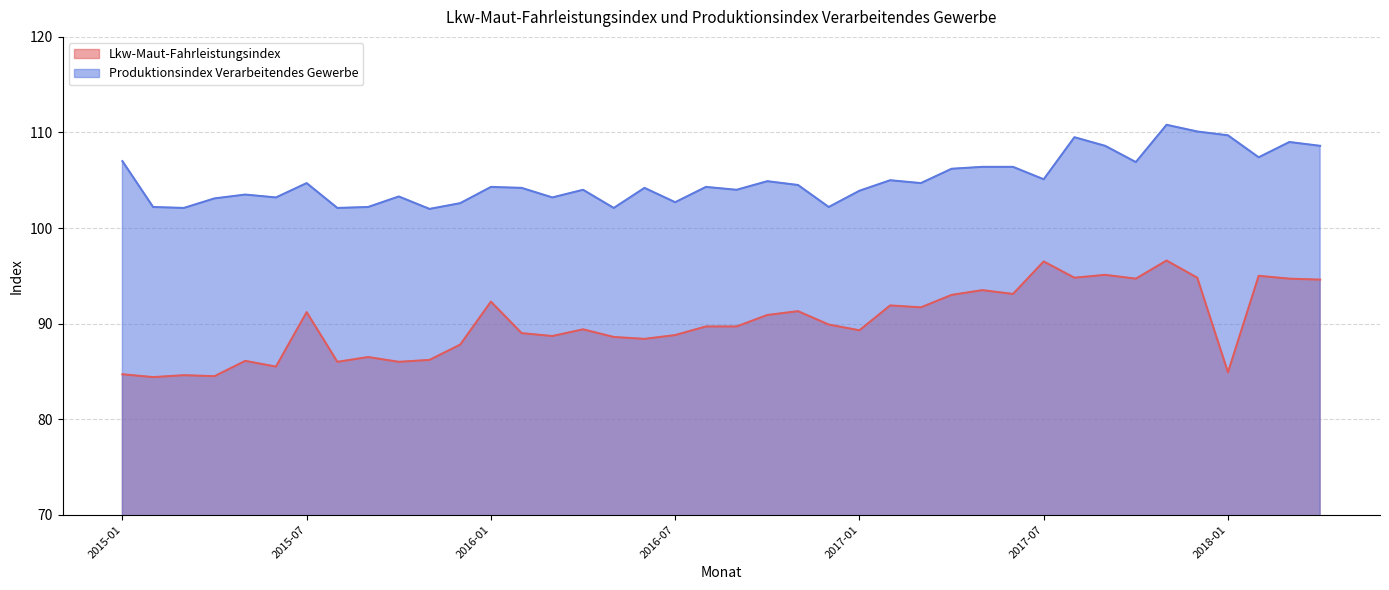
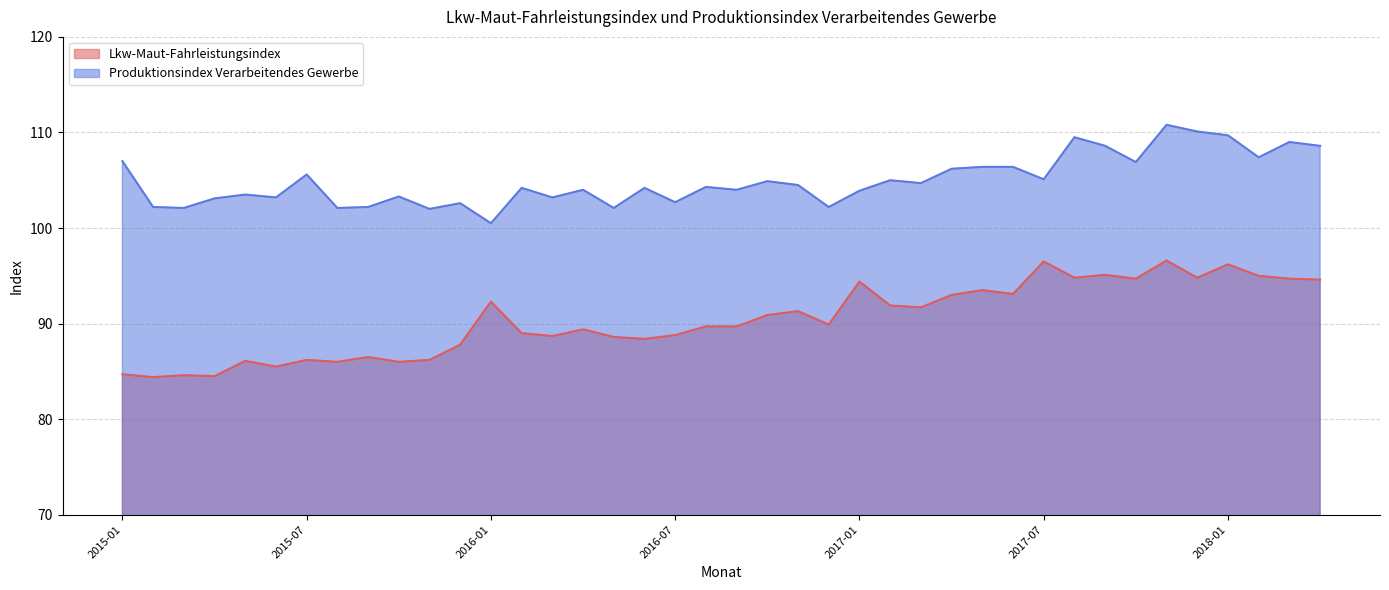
  {
    "Lkw-Maut-Fahrleistungsindex": {
      "2015-01": 85,
-     "2015-07": 91,
+     "2015-07": 86,
      "2016-01": 92,
      "2016-07": 89,
-     "2017-01": 89,
+     "2017-01": 94,
      "2017-07": 97,
-     "2018-01": 85
+     "2018-01": 96
    },
    "Produktionsindex Verarbeitendes Gewerbe": {
      "2015-01": 107,
-     "2015-07": 105,
-     "2016-01": 104,
+     "2015-07": 106,
+     "2016-01": 101,
      "2016-07": 103,
      "2017-01": 104,
      "2017-07": 105,
      "2018-01": 110
    }
  }
